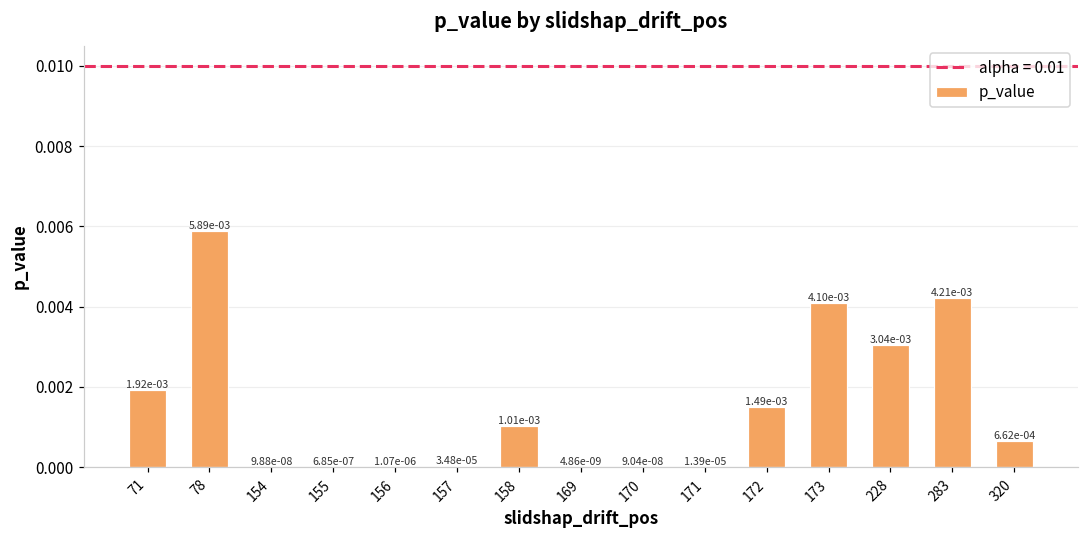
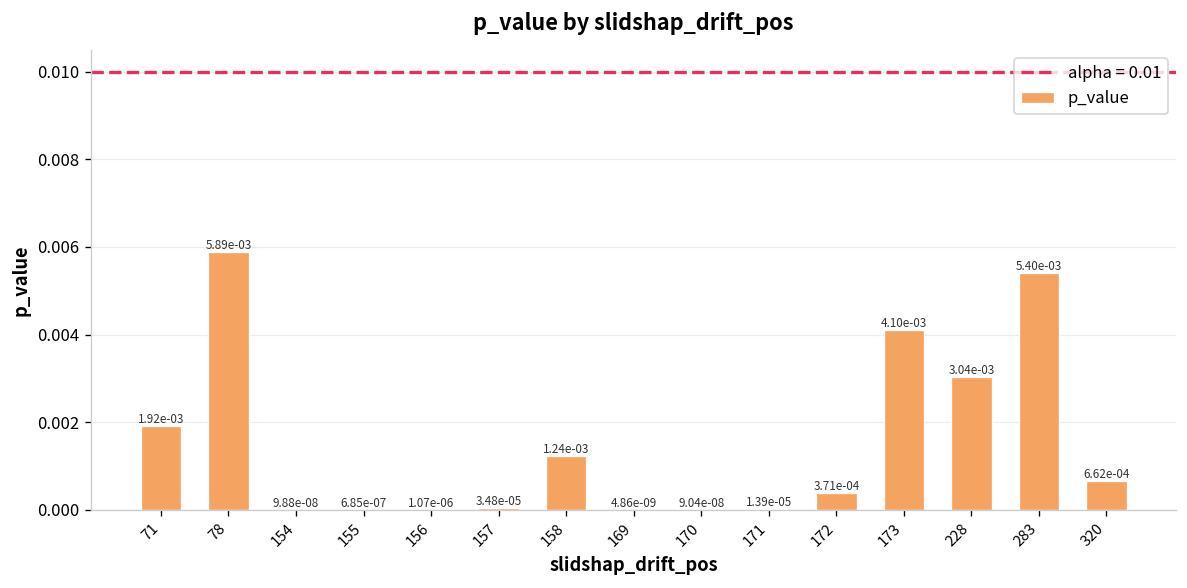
  {
    "71": "1.92e-03",
    "78": "5.89e-03",
    "154": "9.88e-08",
    "155": "6.85e-07",
    "156": "1.07e-06",
    "157": "3.48e-05",
-   "158": "1.01e-03",
+   "158": "1.24e-03",
    "169": "4.86e-09",
    "170": "9.04e-08",
    "171": "1.39e-05",
-   "172": "1.49e-03",
+   "172": "3.71e-04",
    "173": "4.10e-03",
    "228": "3.04e-03",
-   "283": "4.21e-03",
+   "283": "5.40e-03",
    "320": "6.62e-04"
  }
